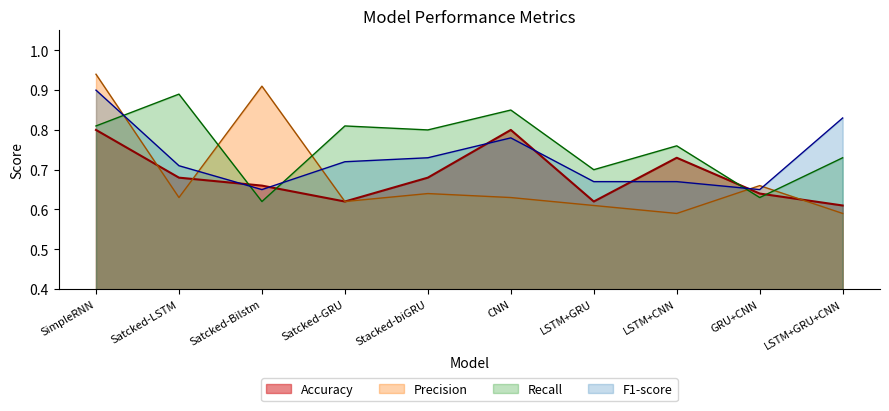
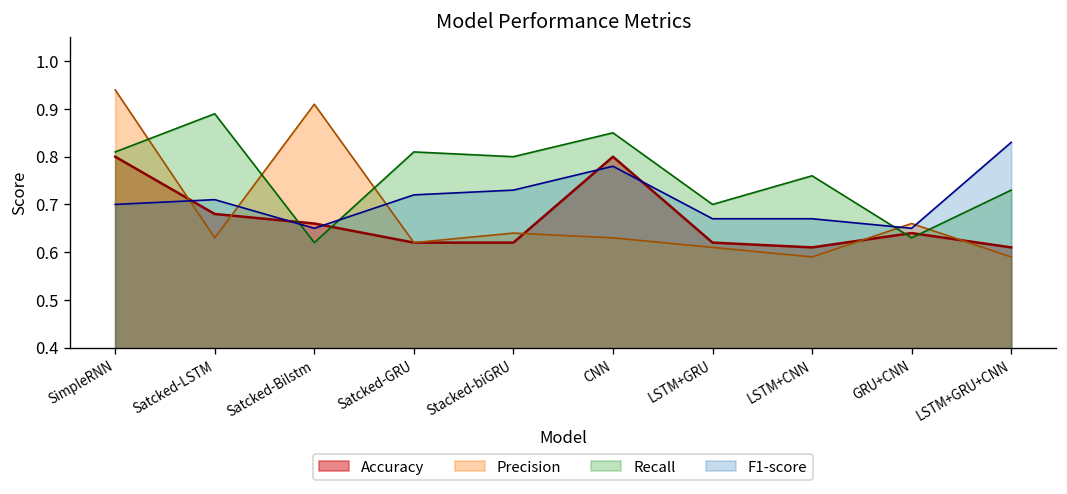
  {
    "Accuracy": {
      "SimpleRNN": 0.80,
      "Satcked-LSTM": 0.68,
      "Satcked-Bilstm": 0.66,
-     "Stacked-biGRU": 0.68,
+     "Stacked-biGRU": 0.62,
      "CNN": 0.80,
      "LSTM+GRU": 0.62,
-     "LSTM+CNN": 0.73,
+     "LSTM+CNN": 0.61,
      "GRU+CNN": 0.64,
      "LSTM+GRU+CNN": 0.61
    },
    "Precision": {
      "SimpleRNN": 0.94,
      "Satcked-LSTM": 0.63,
      "Satcked-Bilstm": 0.91,
      "Stacked-biGRU": 0.64,
      "CNN": 0.63,
      "LSTM+GRU": 0.61,
      "LSTM+CNN": 0.59,
      "GRU+CNN": 0.66,
      "LSTM+GRU+CNN": 0.59
    },
    "Recall": {
      "SimpleRNN": 0.81,
      "Satcked-LSTM": 0.89,
      "Satcked-Bilstm": 0.62,
      "Satcked-GRU": 0.81,
      "Stacked-biGRU": 0.80,
      "CNN": 0.85,
      "LSTM+GRU": 0.70,
      "LSTM+CNN": 0.76,
      "GRU+CNN": 0.63,
      "LSTM+GRU+CNN": 0.73
    },
    "F1-score": {
-     "SimpleRNN": 0.9,
+     "SimpleRNN": 0.7,
      "Satcked-LSTM": 0.71,
      "Satcked-Bilstm": 0.65,
      "Satcked-GRU": 0.72,
      "Stacked-biGRU": 0.73,
      "CNN": 0.78,
      "LSTM+GRU": 0.67,
      "LSTM+CNN": 0.67,
      "GRU+CNN": 0.65,
      "LSTM+GRU+CNN": 0.83
    }
  }
